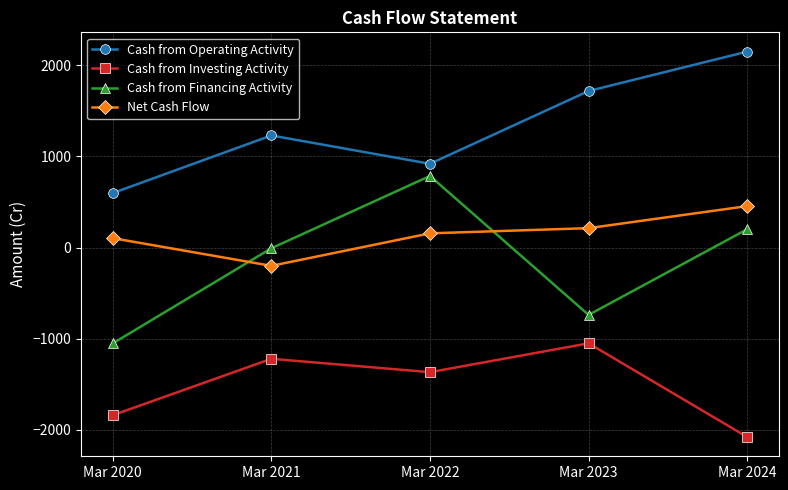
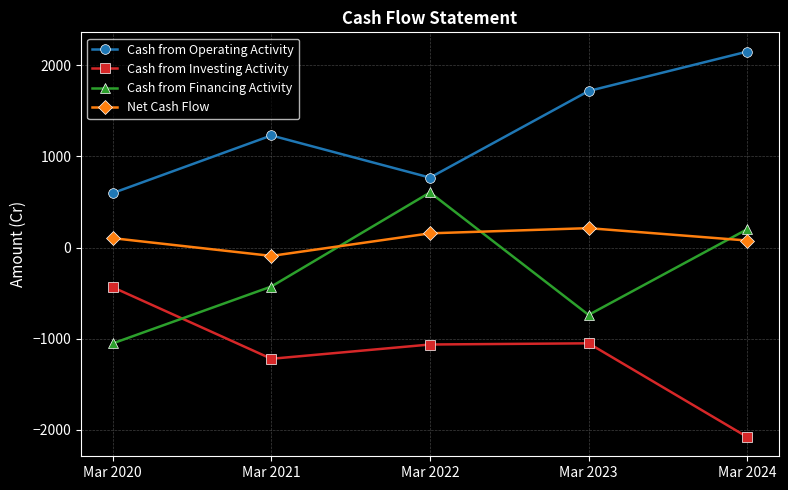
  {
    "Cash from Operating Activity": {
      "Mar 2020": 600,
      "Mar 2021": 1200,
-     "Mar 2022": 900,
+     "Mar 2022": 800,
      "Mar 2023": 1700,
      "Mar 2024": 2200
    },
    "Cash from Investing Activity": {
-     "Mar 2020": -1800,
+     "Mar 2020": -400,
      "Mar 2021": -1200,
-     "Mar 2022": -1400,
+     "Mar 2022": -1100,
      "Mar 2023": -1100,
      "Mar 2024": -2100
    },
    "Cash from Financing Activity": {
      "Mar 2020": -1100,
-     "Mar 2021": 0,
-     "Mar 2022": 800,
+     "Mar 2021": -400,
+     "Mar 2022": 600,
      "Mar 2023": -700,
      "Mar 2024": 200
    },
    "Net Cash Flow": {
      "Mar 2020": 100,
-     "Mar 2021": -200,
+     "Mar 2021": -100,
      "Mar 2022": 200,
      "Mar 2023": 200,
-     "Mar 2024": 500
+     "Mar 2024": 100
    }
  }
